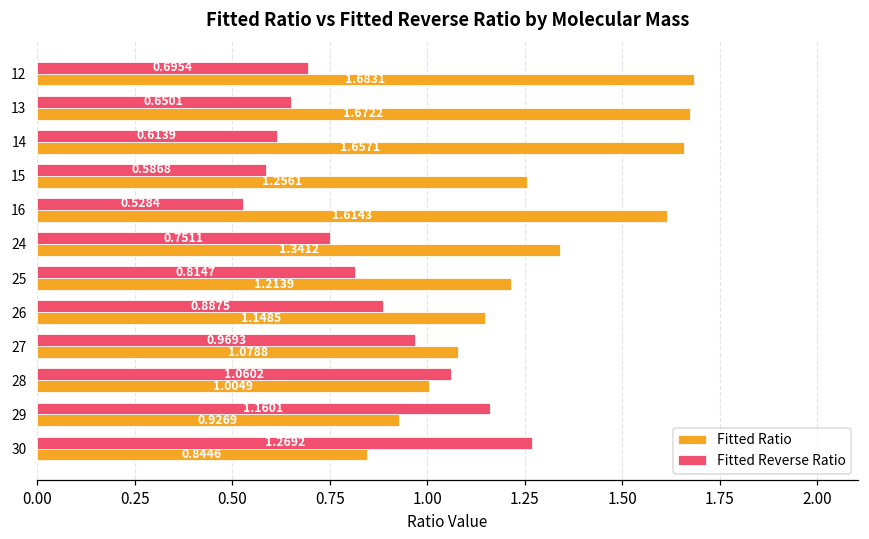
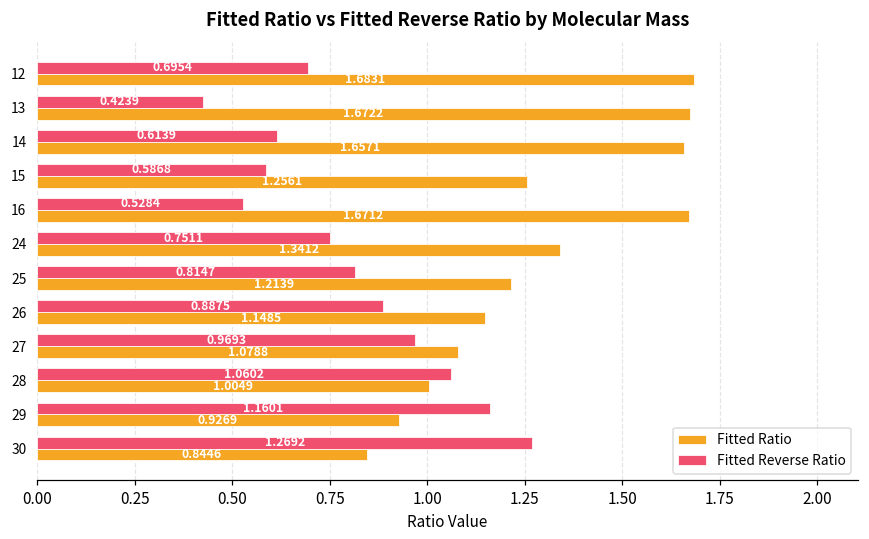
  {
    "Fitted Ratio": {
      "12": 1.6831,
      "13": 1.6722,
      "14": 1.6571,
      "15": 1.2561,
-     "16": 1.6143,
+     "16": 1.6712,
      "24": 1.3412,
      "25": 1.2139,
      "26": 1.1485,
      "27": 1.0788,
      "28": 1.0049,
      "29": 0.9269,
      "30": 0.8446
    },
    "Fitted Reverse Ratio": {
      "12": 0.6954,
-     "13": 0.6501,
+     "13": 0.4239,
      "14": 0.6139,
      "15": 0.5868,
      "16": 0.5284,
      "24": 0.7511,
      "25": 0.8147,
      "26": 0.8875,
      "27": 0.9693,
      "28": 1.0602,
      "29": 1.1601,
      "30": 1.2692
    }
  }
